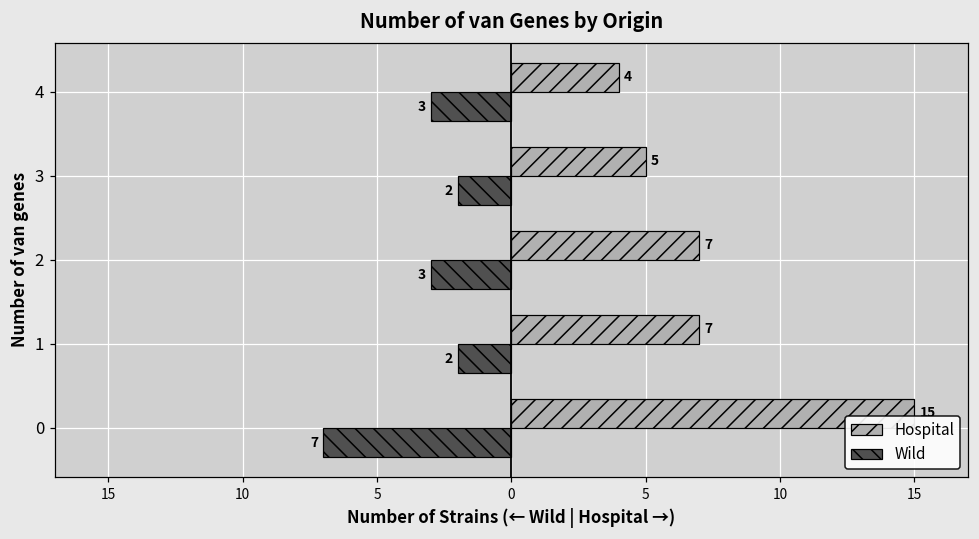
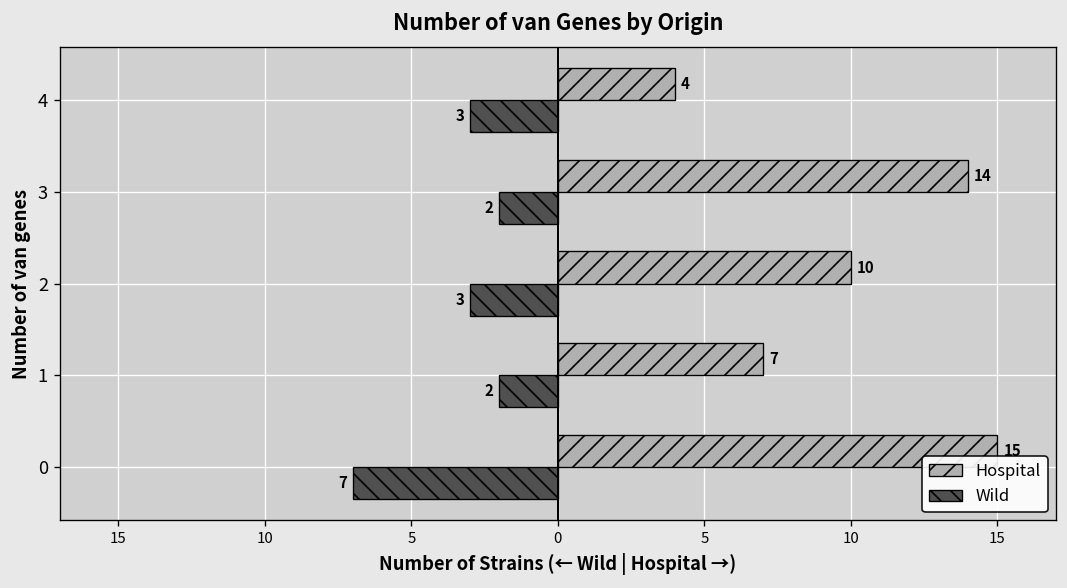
  {
    "Hospital": {
      "4": 4,
-     "3": 5,
-     "2": 7,
+     "3": 14,
+     "2": 10,
      "1": 7
    }
  }
